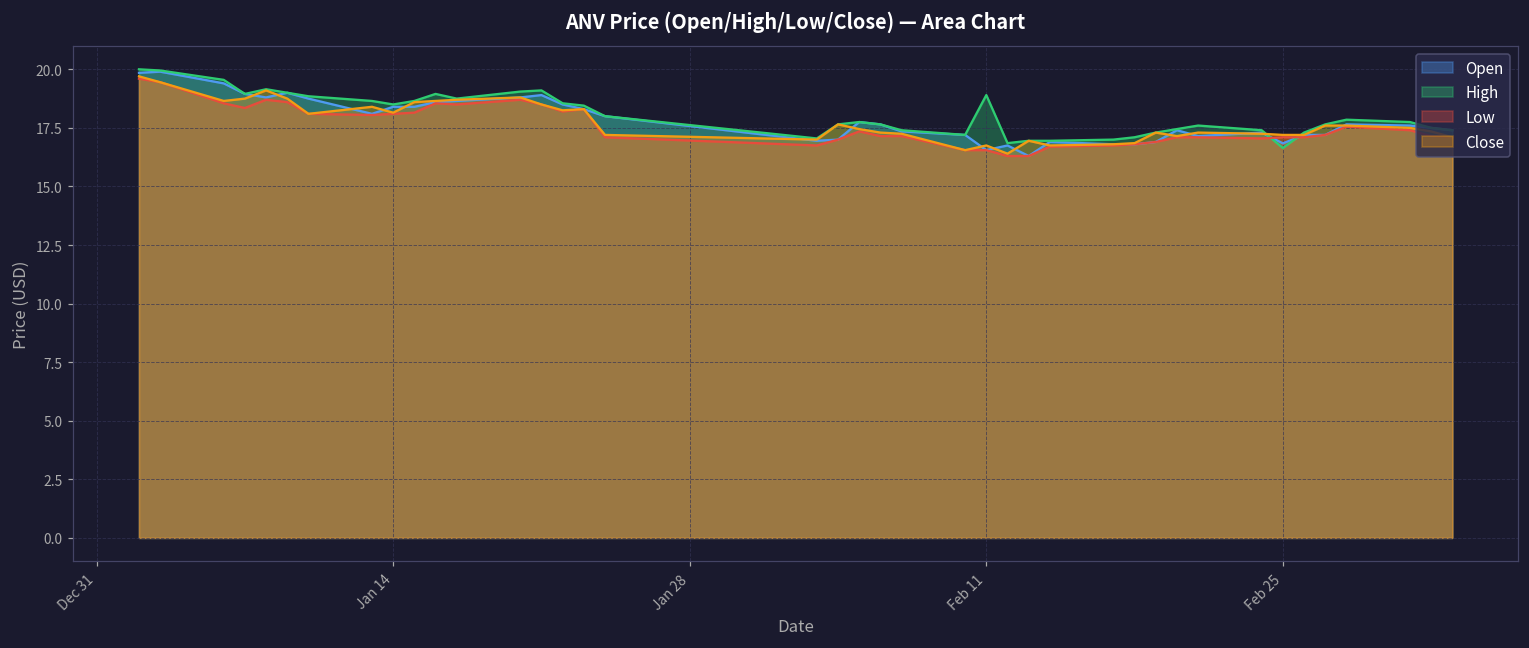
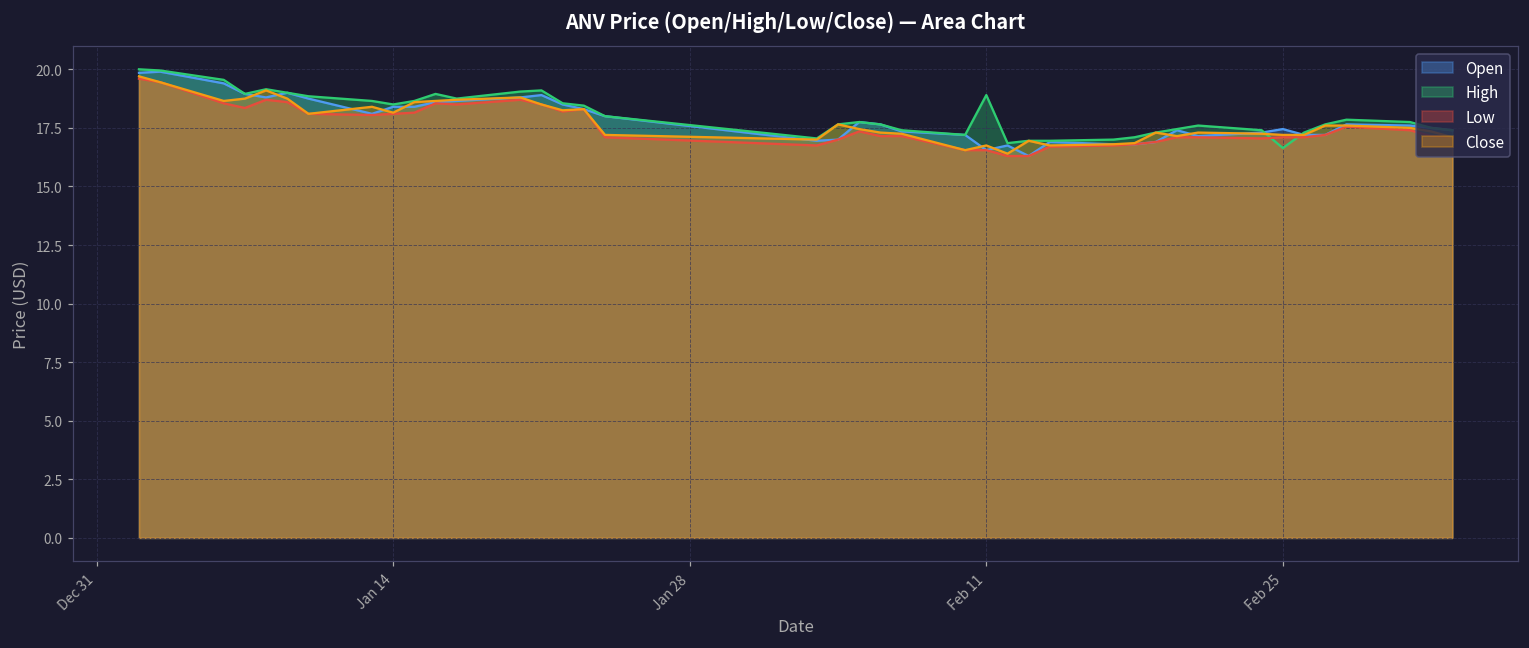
  {
    "Open": {
-     "Feb 25": 16.8
+     "Feb 25": 17.5
    },
    "High": {
      "Feb 11": 18.9,
      "Feb 25": 16.6
    }
  }
